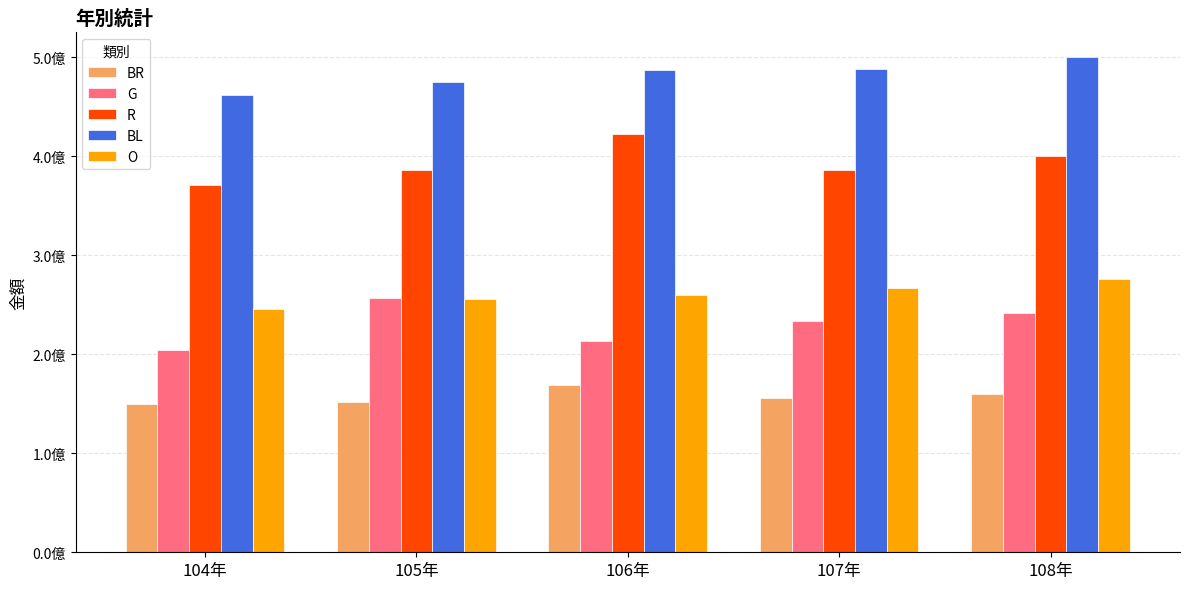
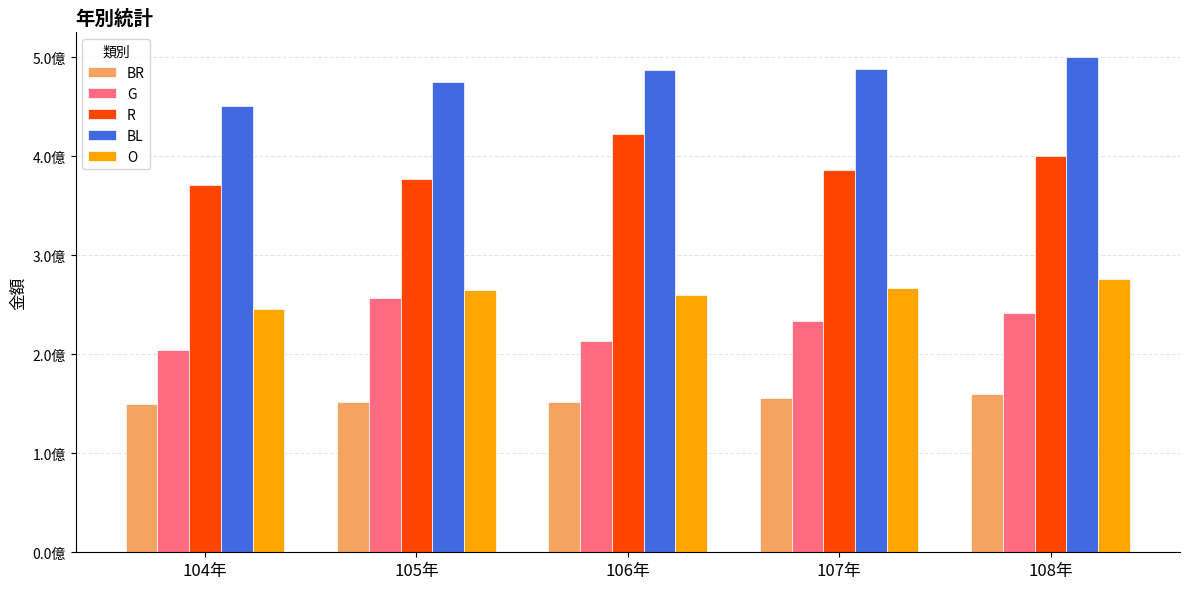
  {
    "BR": {
      "104年": "1.5億",
      "105年": "1.5億",
-     "106年": "1.7億",
+     "106年": "1.5億",
      "107年": "1.6億",
      "108年": "1.6億"
    },
    "G": {
      "104年": "2.0億",
      "105年": "2.6億",
      "106年": "2.1億",
      "107年": "2.3億",
      "108年": "2.4億"
    },
    "R": {
      "104年": "3.7億",
-     "105年": "3.9億",
+     "105年": "3.8億",
      "106年": "4.2億",
      "107年": "3.9億",
      "108年": "4.0億"
    },
    "BL": {
-     "104年": "4.6億",
+     "104年": "4.5億",
      "105年": "4.7億",
      "106年": "4.9億",
      "107年": "4.9億",
      "108年": "5.0億"
    },
    "O": {
      "104年": "2.5億",
-     "105年": "2.6億",
+     "105年": "2.7億",
      "106年": "2.6億",
      "107年": "2.7億",
      "108年": "2.8億"
    }
  }
